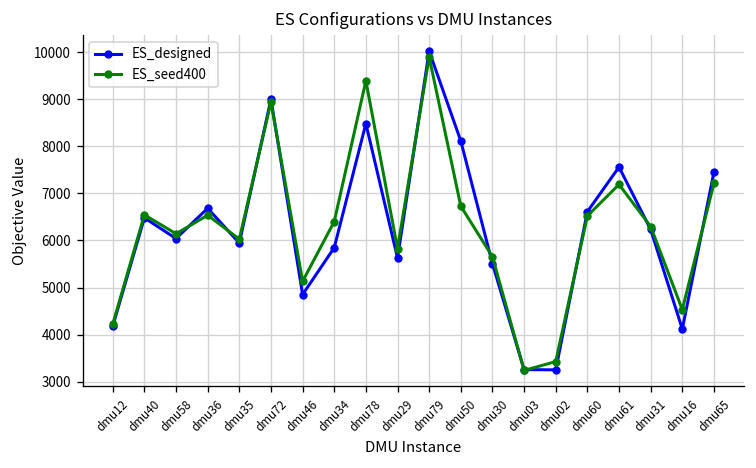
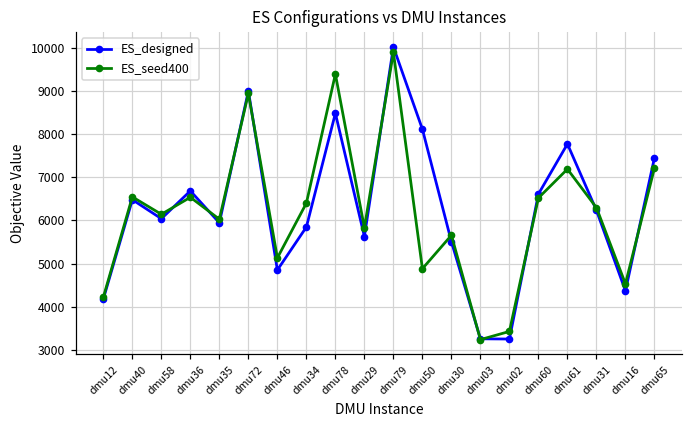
  {
    "ES_designed": {
      "dmu58": 6000,
      "dmu36": 6700,
      "dmu35": 5900,
      "dmu46": 4900,
      "dmu34": 5800,
      "dmu78": 8500,
      "dmu29": 5600,
      "dmu79": 10000,
      "dmu50": 8100,
      "dmu30": 5500,
      "dmu02": 3300,
      "dmu60": 6600,
-     "dmu61": 7600,
-     "dmu16": 4100,
+     "dmu61": 7800,
+     "dmu16": 4400,
      "dmu65": 7400
    },
    "ES_seed400": {
      "dmu58": 6100,
      "dmu36": 6500,
      "dmu35": 6000,
      "dmu46": 5100,
      "dmu34": 6400,
      "dmu78": 9400,
      "dmu29": 5800,
      "dmu79": 9900,
-     "dmu50": 6700,
+     "dmu50": 4900,
      "dmu30": 5700,
      "dmu02": 3400,
      "dmu60": 6500,
      "dmu61": 7200,
      "dmu16": 4500,
      "dmu65": 7200
    }
  }
